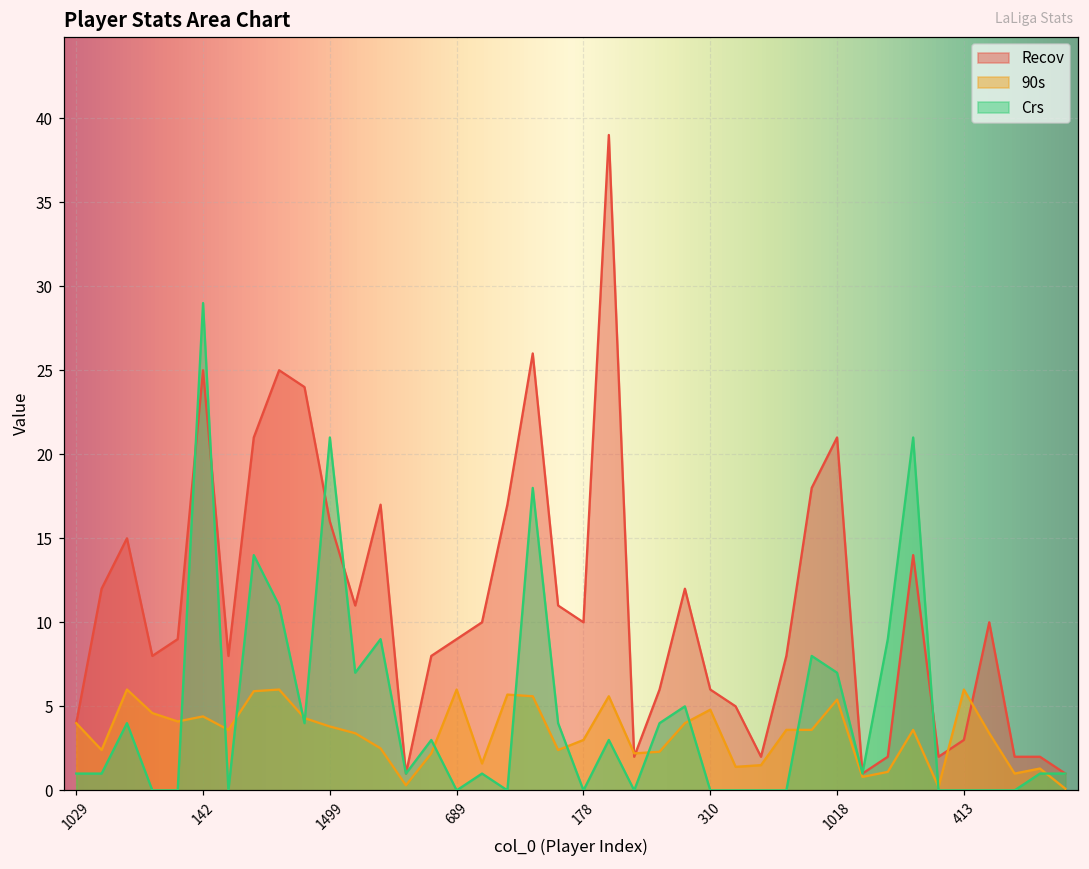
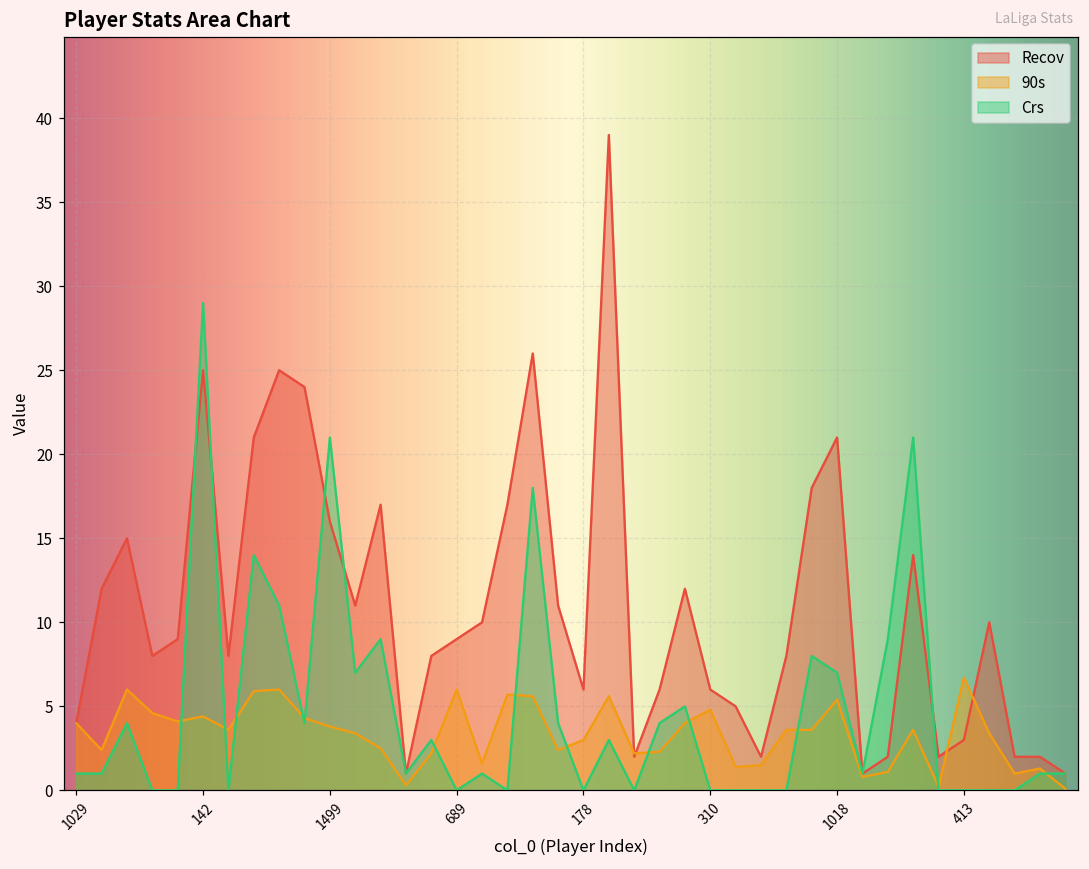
  {
    "Recov": {
      "142": 25,
      "1499": 16,
      "689": 9,
-     "178": 10,
+     "178": 6,
      "310": 6,
      "1018": 21,
      "413": 3
    },
    "90s": {
      "142": 4.4,
      "1499": 3.8,
      "689": 6.0,
      "178": 3.0,
      "310": 4.8,
      "1018": 5.4,
-     "413": 6.0
+     "413": 6.7
    },
    "Crs": {
      "1029": 1.0,
      "142": 29.0,
      "1499": 21.0,
      "689": 0.0,
      "178": 0.0,
      "310": 0.0,
      "1018": 7.0,
      "413": 0.0
    }
  }
